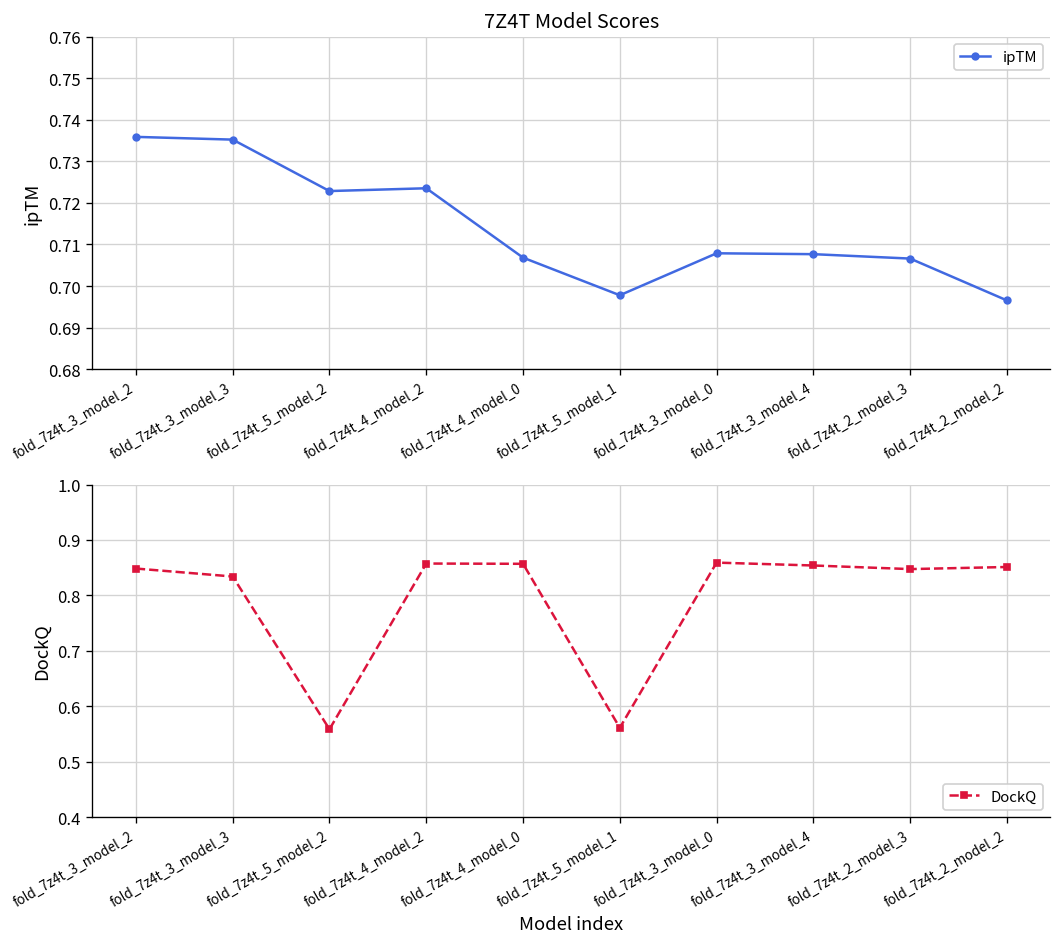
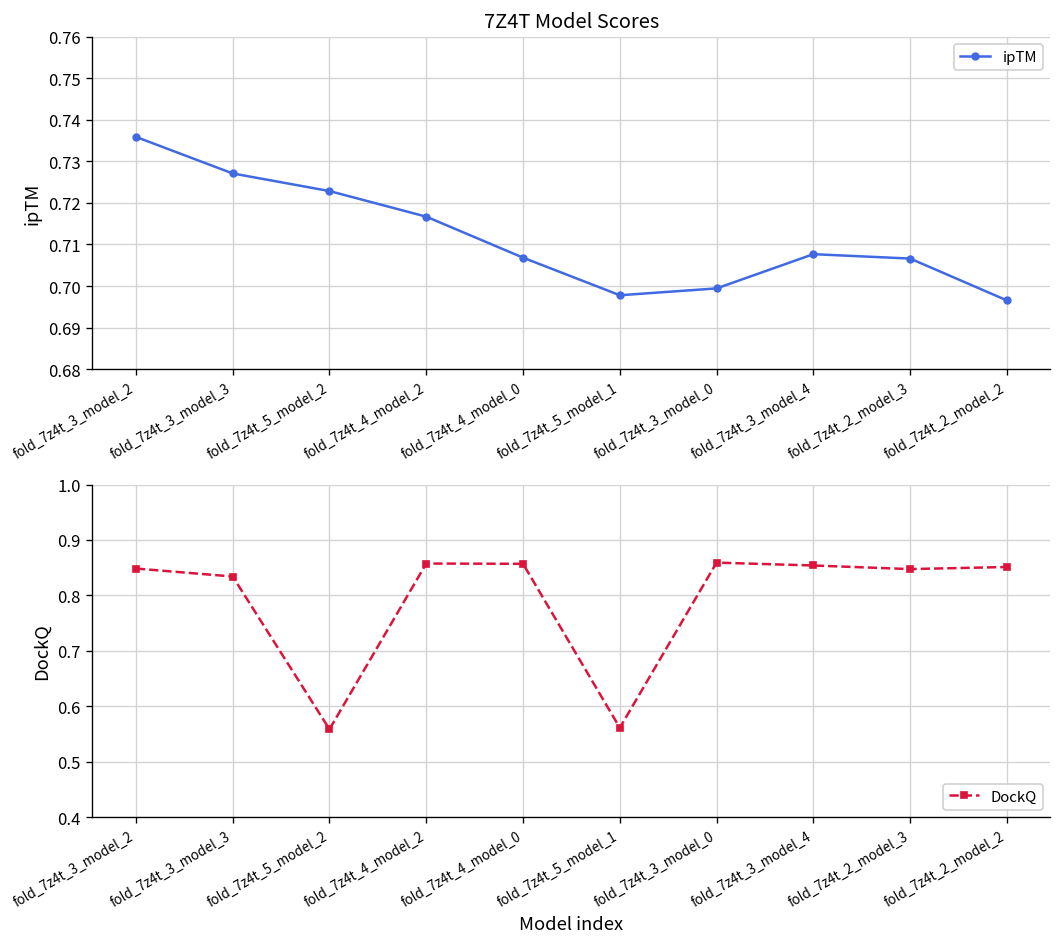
  {
    "7Z4T Model Scores": {
      "fold_7z4t_3_model_2": 0.736,
-     "fold_7z4t_3_model_3": 0.735,
+     "fold_7z4t_3_model_3": 0.727,
      "fold_7z4t_5_model_2": 0.723,
-     "fold_7z4t_4_model_2": 0.724,
+     "fold_7z4t_4_model_2": 0.717,
      "fold_7z4t_4_model_0": 0.707,
      "fold_7z4t_5_model_1": 0.698,
-     "fold_7z4t_3_model_0": 0.708,
+     "fold_7z4t_3_model_0": 0.699,
      "fold_7z4t_3_model_4": 0.708,
      "fold_7z4t_2_model_3": 0.707,
      "fold_7z4t_2_model_2": 0.697
    }
  }
